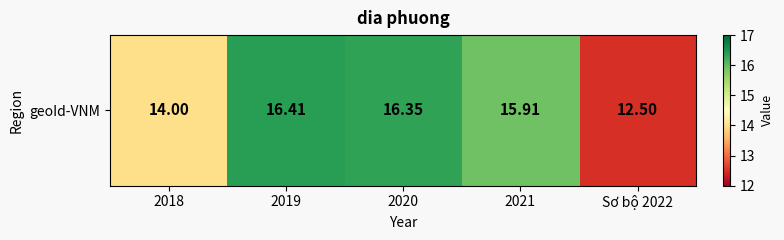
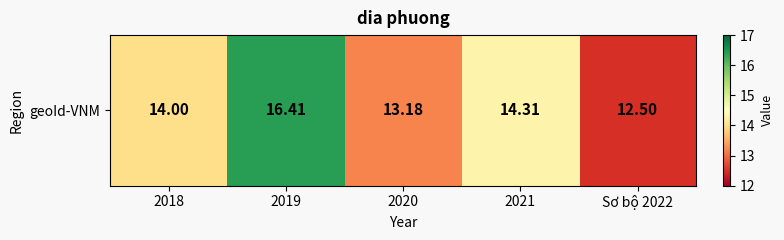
  {
    "geoId-VNM": {
      "2018": 14.00,
      "2019": 16.41,
-     "2020": 16.35,
-     "2021": 15.91,
+     "2020": 13.18,
+     "2021": 14.31,
      "Sơ bộ 2022": 12.50
    }
  }
